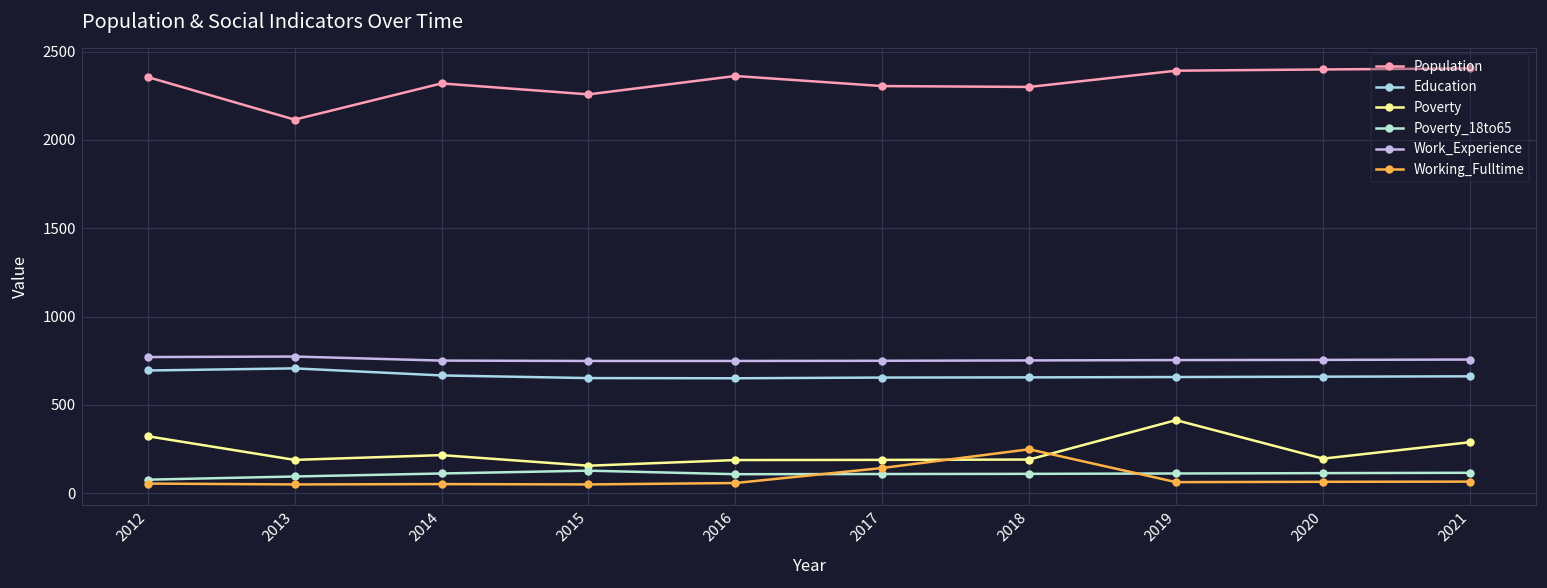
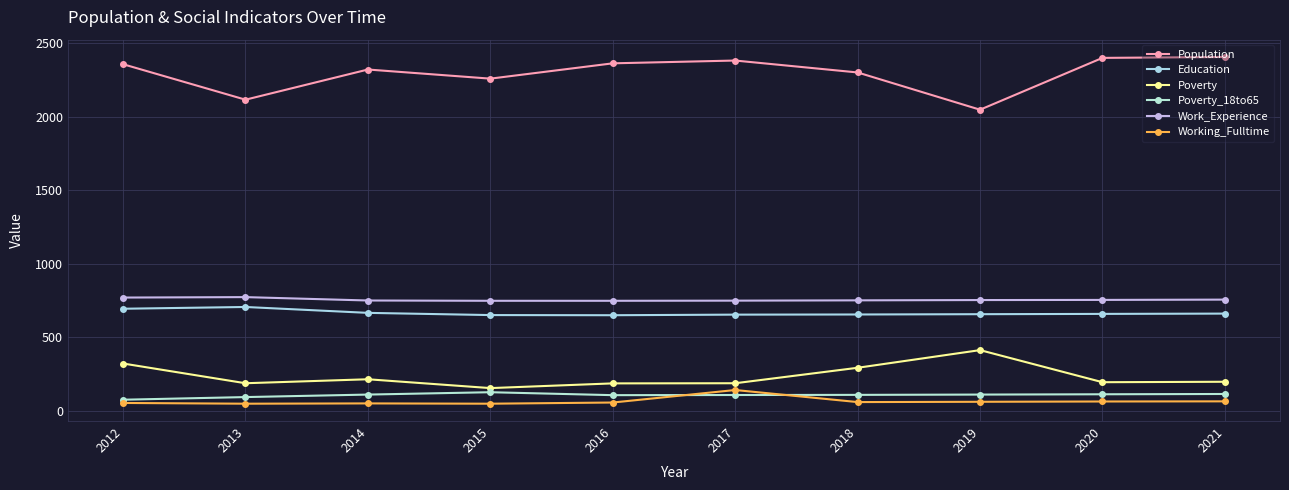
  {
    "Population": {
      "2012": 2360,
      "2013": 2120,
      "2014": 2320,
      "2015": 2260,
      "2016": 2360,
-     "2017": 2310,
+     "2017": 2380,
      "2018": 2300,
-     "2019": 2390,
+     "2019": 2050,
      "2020": 2400
    },
    "Poverty": {
      "2012": 320,
      "2013": 190,
      "2014": 220,
      "2015": 160,
      "2016": 190,
      "2017": 190,
-     "2018": 190,
+     "2018": 290,
      "2019": 410,
      "2020": 200,
-     "2021": 290
+     "2021": 200
    },
    "Working_Fulltime": {
      "2012": 60,
      "2013": 50,
      "2014": 50,
      "2015": 50,
      "2016": 60,
      "2017": 140,
-     "2018": 250,
+     "2018": 60,
      "2019": 60,
      "2020": 70,
      "2021": 70
    }
  }
